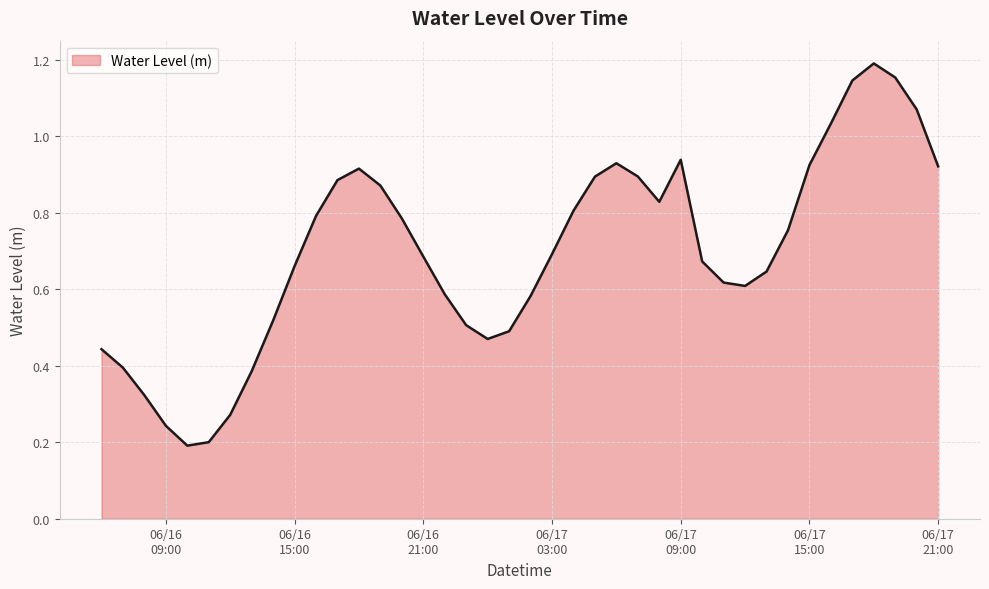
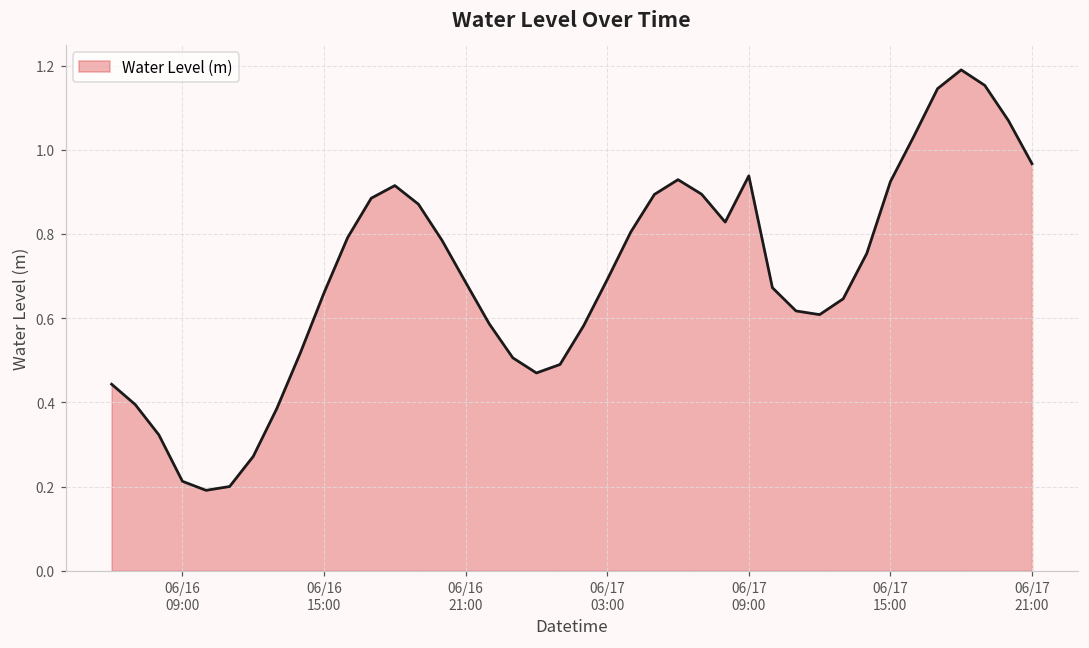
  {
-   "06/16 09:00": 0.24,
+   "06/16 09:00": 0.21,
    "06/16 15:00": 0.66,
    "06/16 21:00": 0.69,
    "06/17 03:00": 0.69,
    "06/17 09:00": 0.94,
    "06/17 15:00": 0.92,
-   "06/17 21:00": 0.92
+   "06/17 21:00": 0.97
  }
